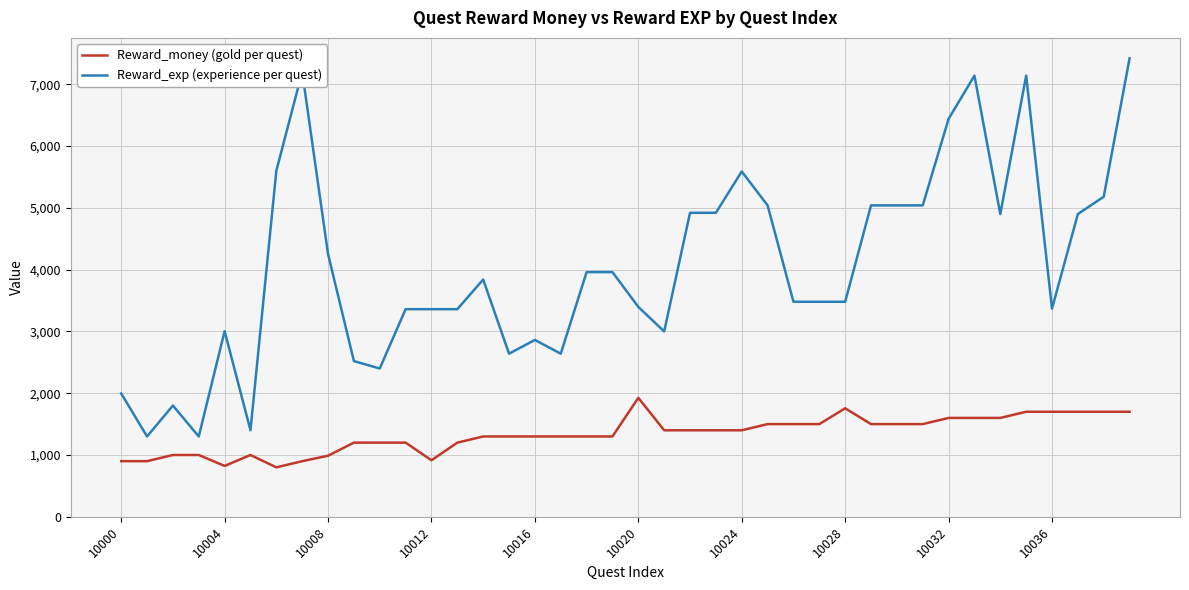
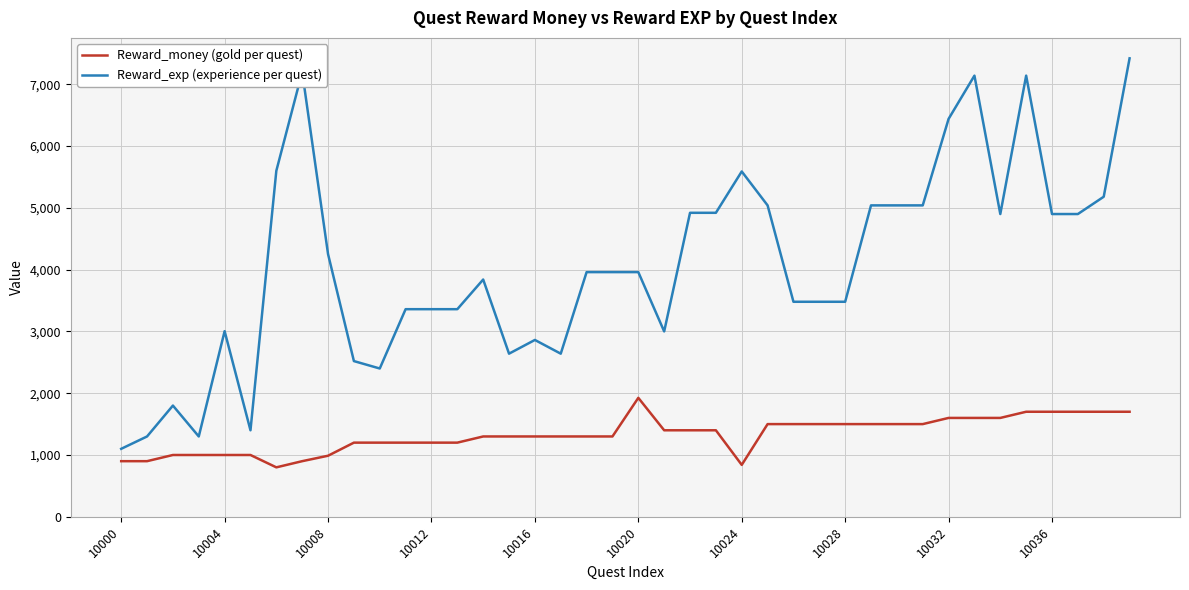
  {
    "Reward_money (gold per quest)": {
      "10000": "900",
-     "10004": "800",
+     "10004": "1,000",
      "10008": "1,000",
-     "10012": "900",
+     "10012": "1,200",
      "10016": "1,300",
      "10020": "1,900",
-     "10024": "1,400",
-     "10028": "1,800",
+     "10024": "800",
+     "10028": "1,500",
      "10032": "1,600",
      "10036": "1,700"
    },
    "Reward_exp (experience per quest)": {
-     "10000": "2,000",
+     "10000": "1,100",
      "10004": "3,000",
      "10008": "4,300",
      "10012": "3,400",
      "10016": "2,900",
-     "10020": "3,400",
+     "10020": "4,000",
      "10024": "5,600",
      "10028": "3,500",
      "10032": "6,400",
-     "10036": "3,400"
+     "10036": "4,900"
    }
  }
